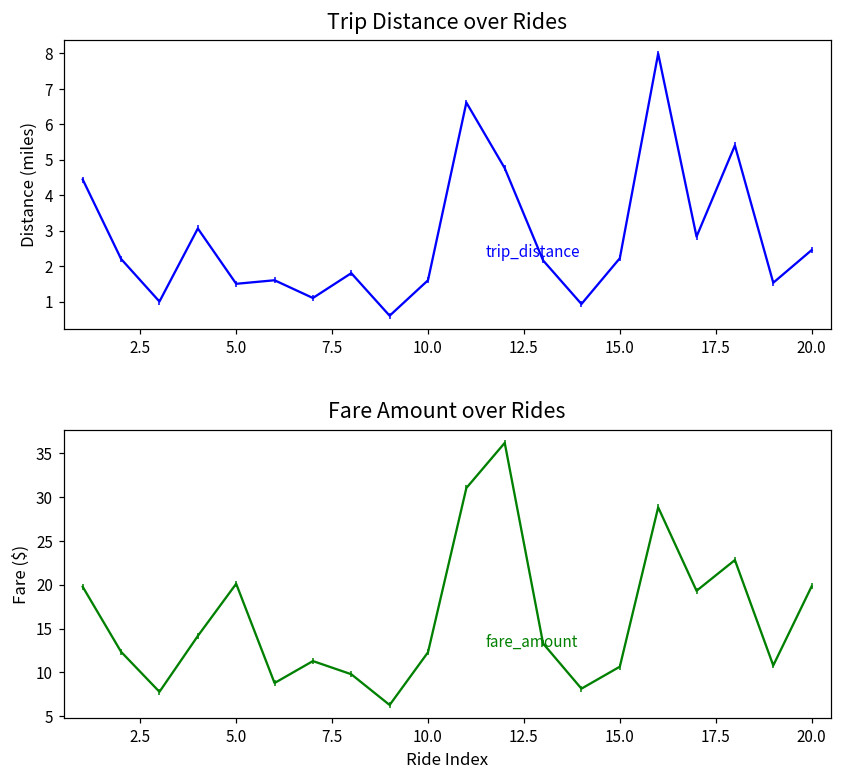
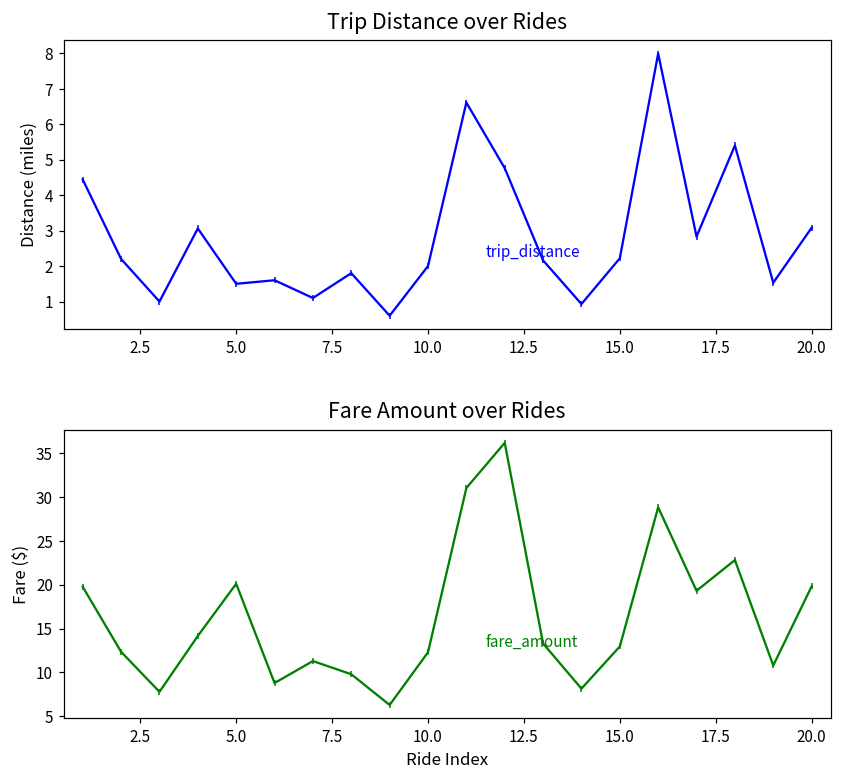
  {
    "Trip Distance over Rides": {
      "5.0": 1.5,
-     "10.0": 1.6,
+     "10.0": 2.0,
      "15.0": 2.2,
-     "20.0": 2.5
+     "20.0": 3.1
    },
    "Fare Amount over Rides": {
      "5.0": 20,
      "10.0": 12,
-     "15.0": 11,
+     "15.0": 13,
      "20.0": 20
    }
  }
